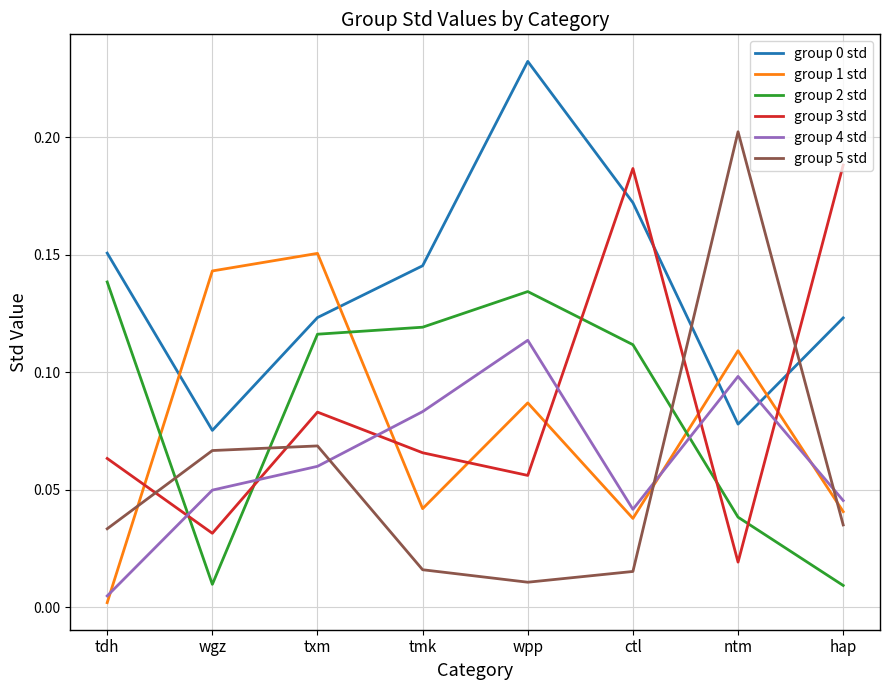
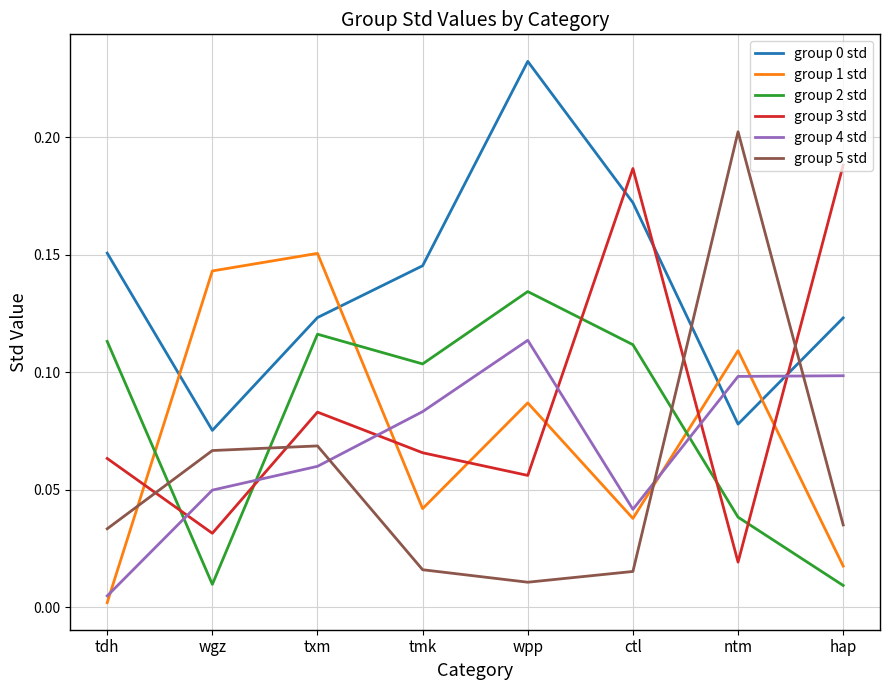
  {
    "group 0 std": {
      "tdh": 0.151,
      "wgz": 0.075,
      "txm": 0.123,
      "tmk": 0.145,
      "wpp": 0.232,
      "ctl": 0.172,
      "ntm": 0.078,
      "hap": 0.123
    },
    "group 1 std": {
      "tdh": 0.002,
      "wgz": 0.143,
      "txm": 0.151,
      "tmk": 0.042,
      "wpp": 0.087,
      "ctl": 0.038,
      "ntm": 0.109,
-     "hap": 0.041
+     "hap": 0.017
    },
    "group 2 std": {
-     "tdh": 0.138,
+     "tdh": 0.113,
      "wgz": 0.010,
      "txm": 0.116,
-     "tmk": 0.119,
+     "tmk": 0.104,
      "wpp": 0.134,
      "ctl": 0.112,
      "ntm": 0.038,
      "hap": 0.009
    },
    "group 3 std": {
      "tdh": 0.063,
      "wgz": 0.031,
      "txm": 0.083,
      "tmk": 0.066,
      "wpp": 0.056,
      "ctl": 0.187,
      "ntm": 0.019
    },
    "group 4 std": {
      "tdh": 0.005,
      "wgz": 0.050,
      "txm": 0.060,
      "tmk": 0.083,
      "wpp": 0.114,
      "ctl": 0.042,
      "ntm": 0.098,
-     "hap": 0.045
+     "hap": 0.099
    },
    "group 5 std": {
      "tdh": 0.033,
      "wgz": 0.067,
      "txm": 0.069,
      "tmk": 0.016,
      "wpp": 0.011,
      "ctl": 0.015,
      "ntm": 0.202,
      "hap": 0.035
    }
  }
